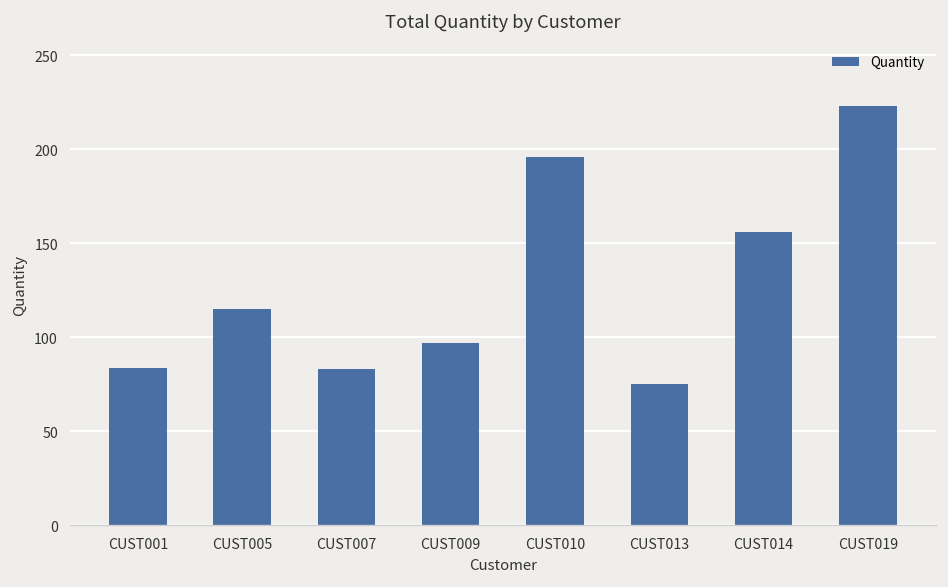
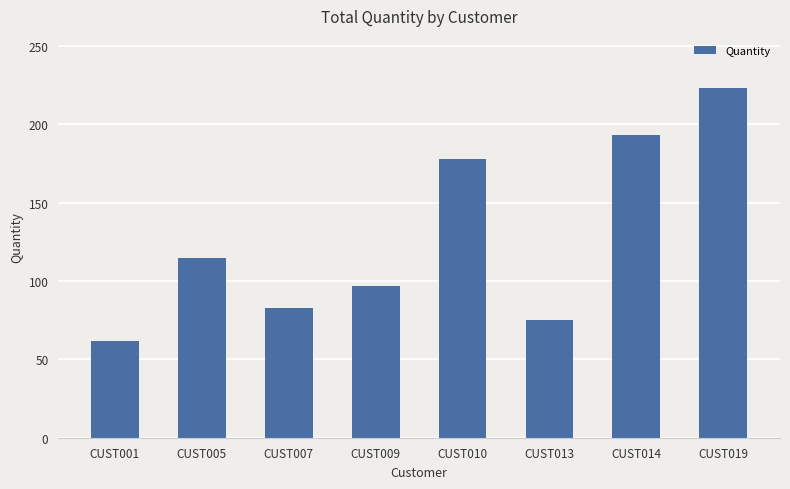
  {
-   "CUST001": 84,
+   "CUST001": 62,
    "CUST005": 115,
    "CUST007": 83,
    "CUST009": 97,
-   "CUST010": 196,
+   "CUST010": 178,
    "CUST013": 75,
-   "CUST014": 156,
+   "CUST014": 193,
    "CUST019": 223
  }
